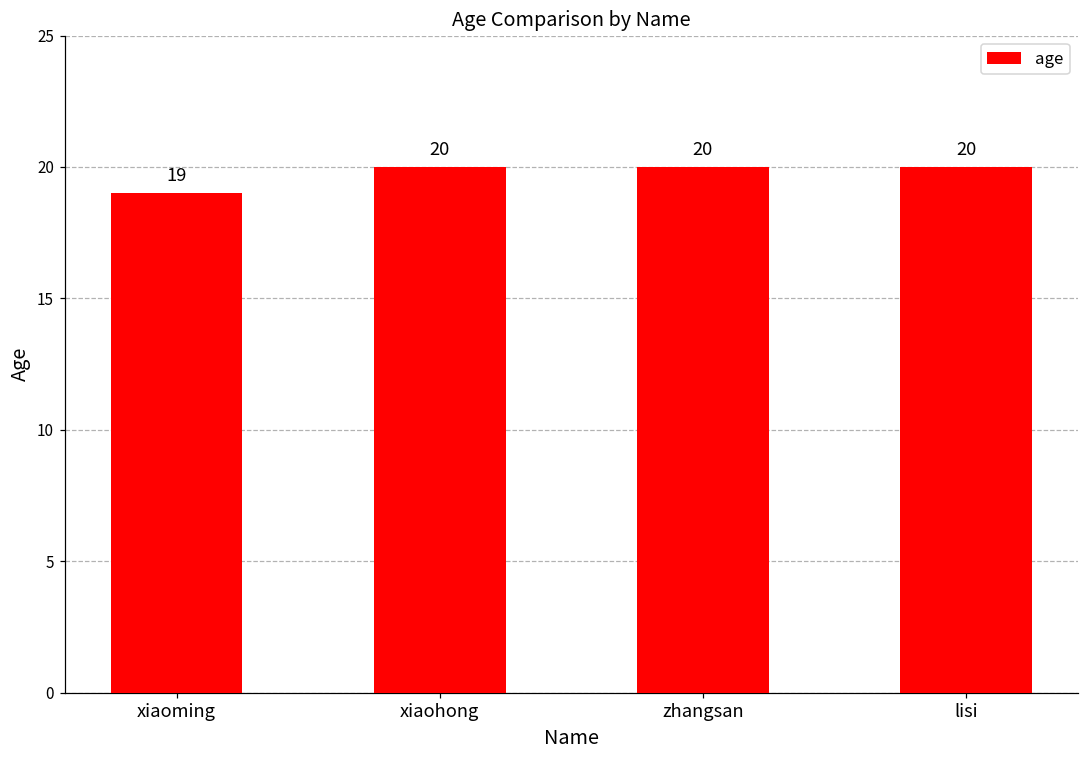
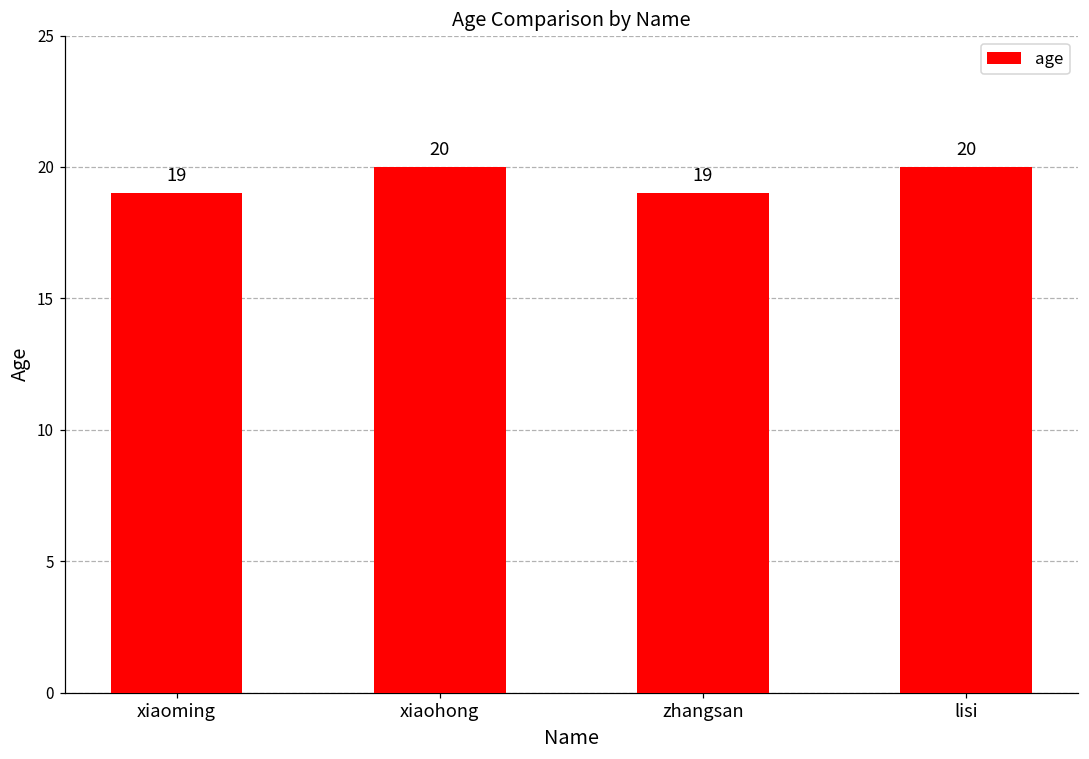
  {
    "xiaoming": 19,
    "xiaohong": 20,
-   "zhangsan": 20,
+   "zhangsan": 19,
    "lisi": 20
  }
